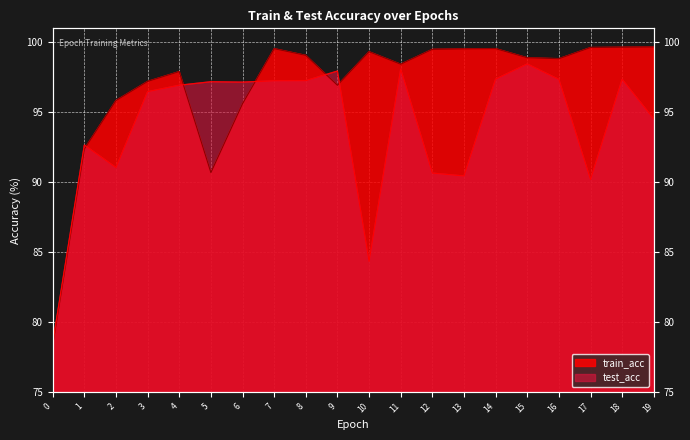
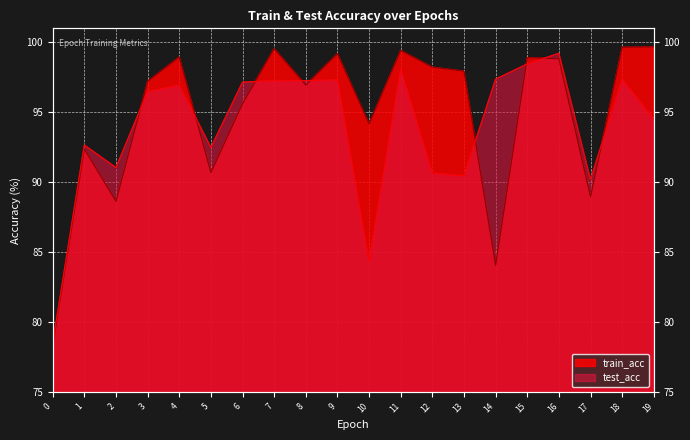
  {
    "train_acc": {
      "1": 92.4,
-     "2": 95.8,
+     "2": 88.6,
      "3": 97.2,
-     "4": 97.9,
+     "4": 98.9,
      "5": 90.7,
      "6": 95.6,
      "7": 99.5,
-     "8": 99.1,
-     "9": 96.9,
-     "10": 99.3,
-     "11": 98.4,
-     "12": 99.5,
-     "13": 99.5,
-     "14": 99.5,
+     "8": 96.9,
+     "9": 99.2,
+     "10": 94.2,
+     "11": 99.4,
+     "12": 98.2,
+     "13": 97.9,
+     "14": 84.0,
      "15": 98.9,
      "16": 98.8,
-     "17": 99.6,
+     "17": 88.9,
      "18": 99.6,
      "19": 99.7
    },
    "test_acc": {
      "1": 92.6,
      "2": 91.0,
      "3": 96.5,
      "4": 96.9,
-     "5": 97.2,
+     "5": 92.5,
      "6": 97.2,
      "7": 97.2,
      "8": 97.3,
-     "9": 97.9,
+     "9": 97.3,
      "10": 84.3,
      "11": 98.1,
      "12": 90.6,
      "13": 90.4,
      "14": 97.4,
      "15": 98.4,
-     "16": 97.3,
+     "16": 99.2,
      "17": 90.2,
      "18": 97.4,
      "19": 94.5
    }
  }
